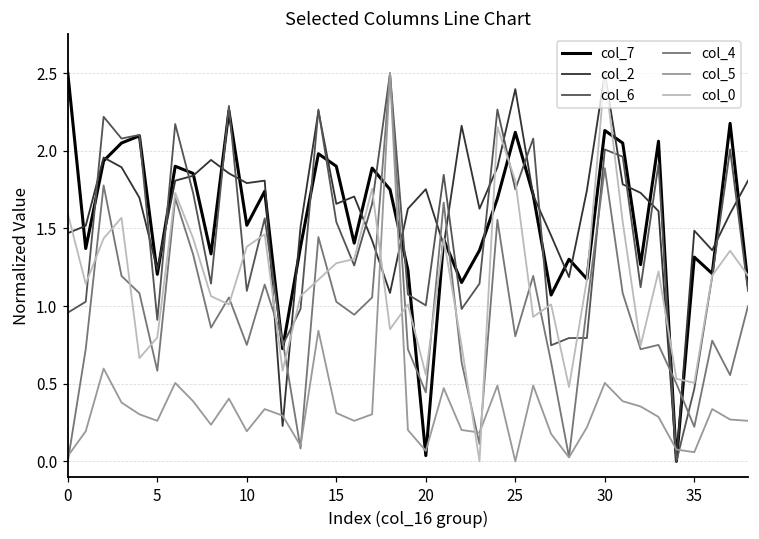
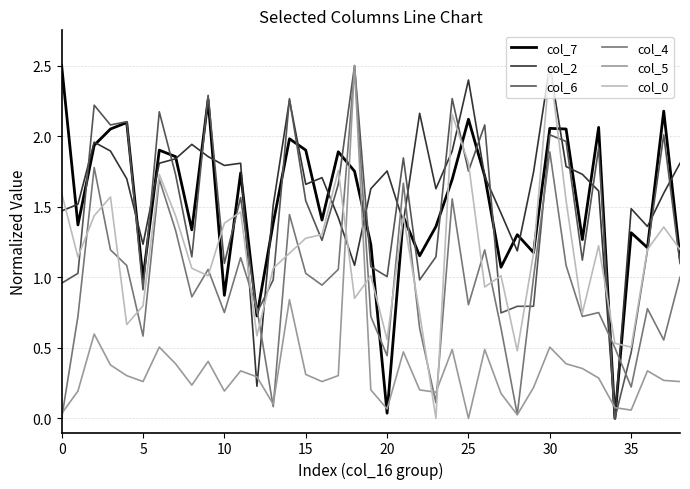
  {
    "col_7": {
      "0": 2.50,
-     "5": 1.21,
-     "10": 1.52,
+     "5": 0.99,
+     "10": 0.87,
      "15": 1.90,
      "20": 0.04,
      "25": 2.12,
-     "30": 2.13,
+     "30": 2.06,
      "35": 1.32
    }
  }
